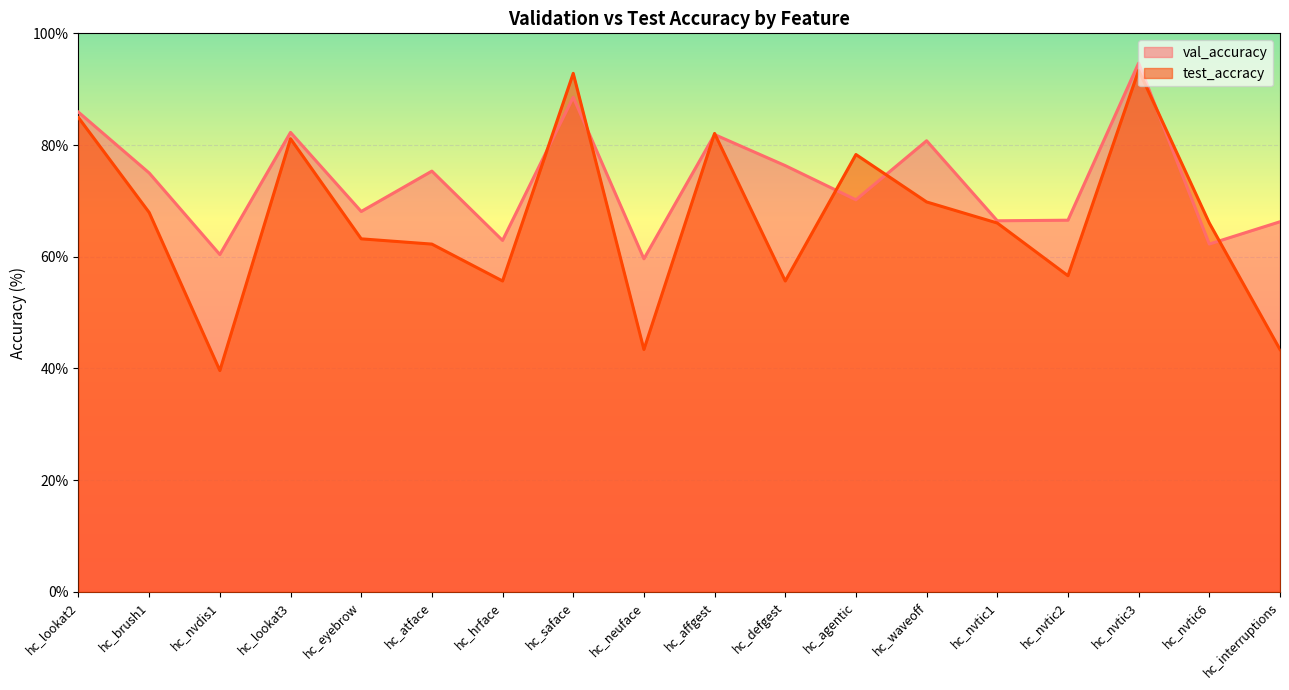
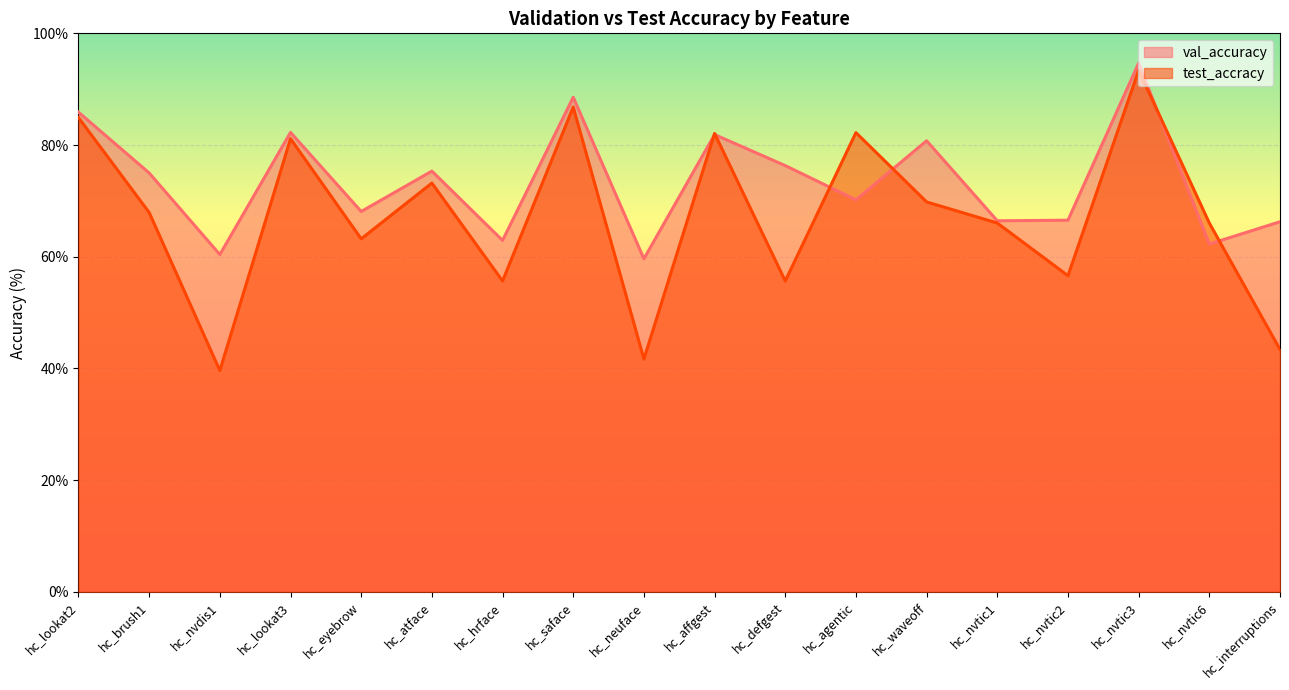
  {
    "val_accuracy": {
      "hc_lookat2": "86%",
      "hc_brush1": "75%",
      "hc_nvdis1": "60%",
      "hc_lookat3": "82%",
      "hc_eyebrow": "68%",
      "hc_atface": "75%",
      "hc_hrface": "63%",
      "hc_saface": "89%",
      "hc_neuface": "60%",
      "hc_defgest": "76%",
      "hc_agentic": "70%",
      "hc_waveoff": "81%",
      "hc_nvtic2": "67%",
      "hc_nvtic6": "62%",
      "hc_interruptions": "66%"
    },
    "test_accracy": {
      "hc_lookat2": "85%",
      "hc_brush1": "68%",
      "hc_nvdis1": "40%",
      "hc_lookat3": "81%",
      "hc_eyebrow": "63%",
-     "hc_atface": "62%",
+     "hc_atface": "73%",
      "hc_hrface": "56%",
-     "hc_saface": "93%",
-     "hc_neuface": "43%",
+     "hc_saface": "87%",
+     "hc_neuface": "42%",
      "hc_defgest": "56%",
-     "hc_agentic": "78%",
+     "hc_agentic": "82%",
      "hc_waveoff": "70%",
      "hc_nvtic2": "57%",
      "hc_nvtic6": "66%",
      "hc_interruptions": "43%"
    }
  }
